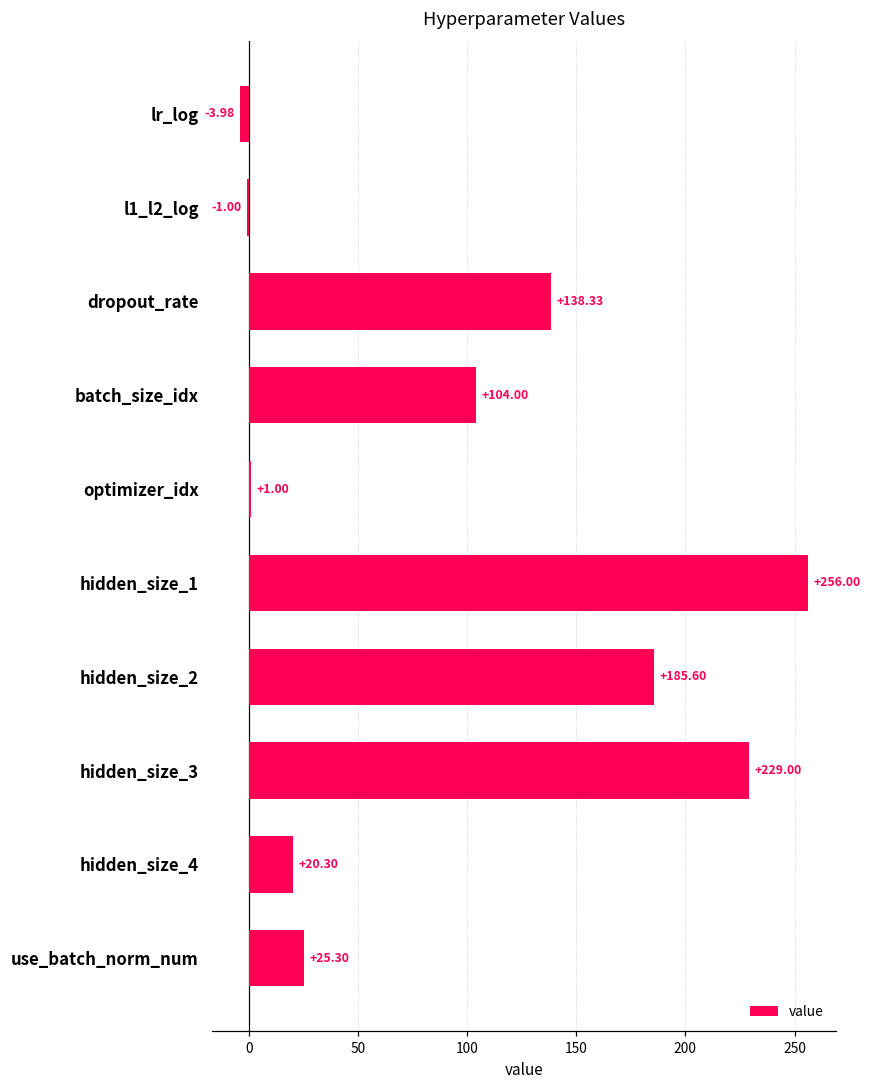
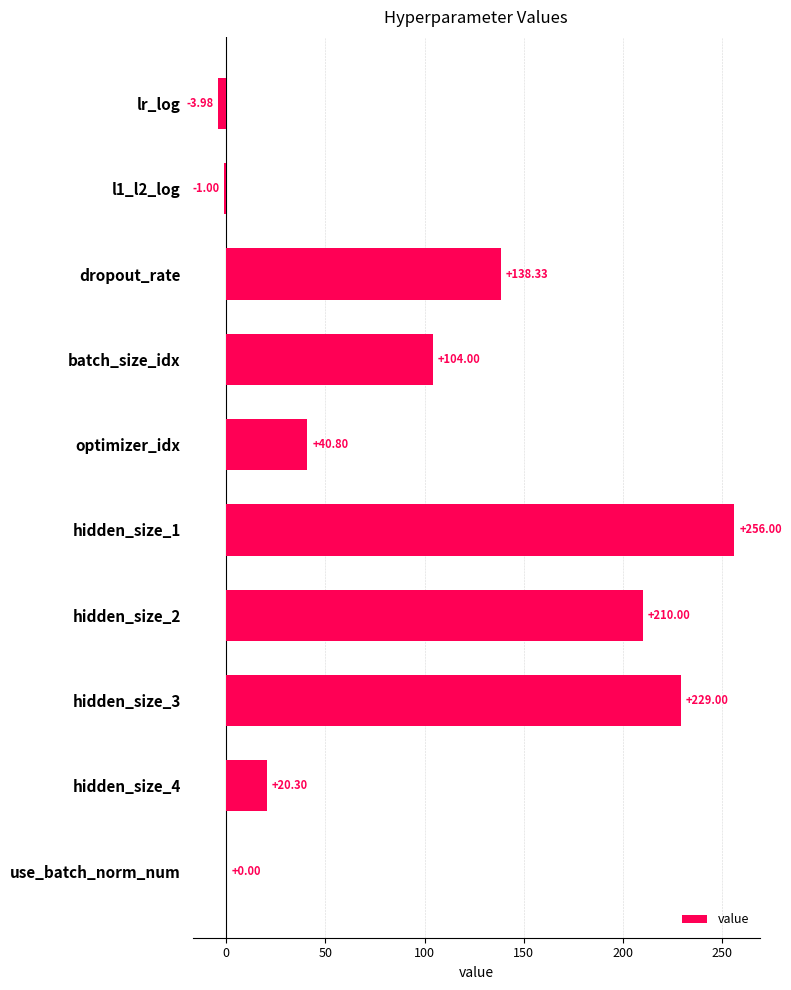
  {
    "lr_log": "-3.98",
    "l1_l2_log": "-1.00",
    "dropout_rate": "+138.33",
    "batch_size_idx": "+104.00",
-   "optimizer_idx": "+1.00",
+   "optimizer_idx": "+40.80",
    "hidden_size_1": "+256.00",
-   "hidden_size_2": "+185.60",
+   "hidden_size_2": "+210.00",
    "hidden_size_3": "+229.00",
    "hidden_size_4": "+20.30",
-   "use_batch_norm_num": "+25.30"
+   "use_batch_norm_num": "+0.00"
  }
